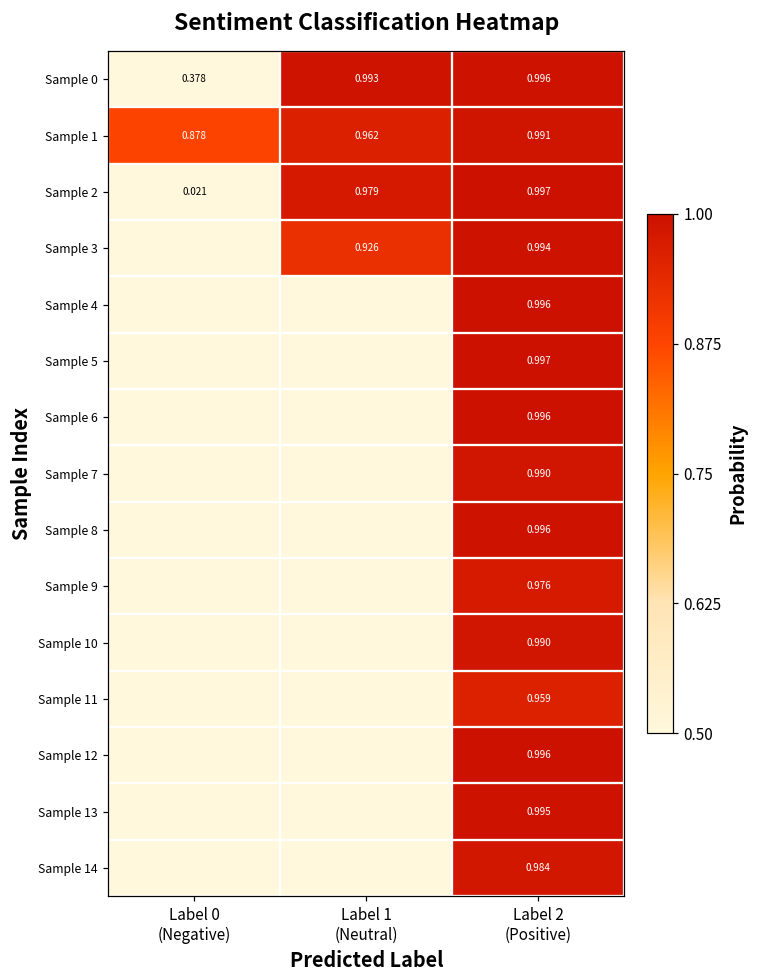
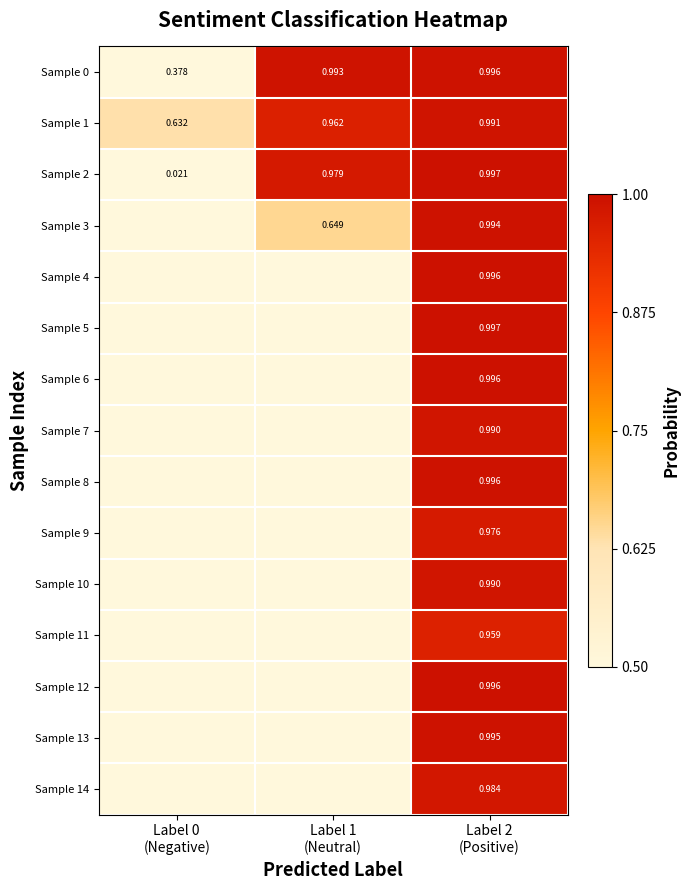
  {
    "Sample 0": {
      "Label 0 (Negative)": 0.378,
      "Label 1 (Neutral)": 0.993,
      "Label 2 (Positive)": 0.996
    },
    "Sample 1": {
-     "Label 0 (Negative)": 0.878,
+     "Label 0 (Negative)": 0.632,
      "Label 1 (Neutral)": 0.962,
      "Label 2 (Positive)": 0.991
    },
    "Sample 2": {
      "Label 0 (Negative)": 0.021,
      "Label 1 (Neutral)": 0.979,
      "Label 2 (Positive)": 0.997
    },
    "Sample 3": {
-     "Label 1 (Neutral)": 0.926,
+     "Label 1 (Neutral)": 0.649,
      "Label 2 (Positive)": 0.994
    },
    "Sample 4": {
      "Label 2 (Positive)": 0.996
    },
    "Sample 5": {
      "Label 2 (Positive)": 0.997
    },
    "Sample 6": {
      "Label 2 (Positive)": 0.996
    },
    "Sample 7": {
      "Label 2 (Positive)": 0.990
    },
    "Sample 8": {
      "Label 2 (Positive)": 0.996
    },
    "Sample 9": {
      "Label 2 (Positive)": 0.976
    },
    "Sample 10": {
      "Label 2 (Positive)": 0.990
    },
    "Sample 11": {
      "Label 2 (Positive)": 0.959
    },
    "Sample 12": {
      "Label 2 (Positive)": 0.996
    },
    "Sample 13": {
      "Label 2 (Positive)": 0.995
    },
    "Sample 14": {
      "Label 2 (Positive)": 0.984
    }
  }
